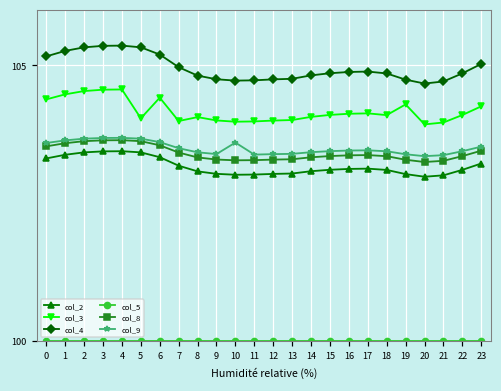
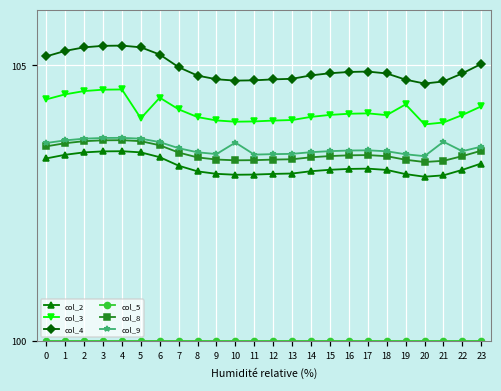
  {
    "col_3": {
      "0": 104.4,
      "1": 104.5,
      "2": 104.5,
      "3": 104.6,
      "4": 104.6,
      "5": 104.0,
      "6": 104.4,
-     "7": 104.0,
+     "7": 104.2,
      "8": 104.1,
      "9": 104.0,
      "10": 104.0,
      "11": 104.0,
      "12": 104.0,
      "13": 104.0,
      "14": 104.1,
      "15": 104.1,
      "16": 104.1,
      "17": 104.1,
      "18": 104.1,
      "19": 104.3,
      "20": 103.9,
      "21": 104.0,
      "22": 104.1,
      "23": 104.3
    },
    "col_5": {
      "0": 100.0,
      "1": 100.0,
      "2": 100.0,
      "3": 100.0,
      "4": 100.0,
      "5": 100.0,
      "6": 100.0,
      "7": 100.0,
      "8": 100.0,
      "9": 100.0,
      "10": 100.0,
      "11": 100.0,
      "12": 100.0,
      "13": 100.0,
      "14": 100.0,
      "15": 100.0,
      "16": 100.0,
      "17": 100.0,
      "18": 100.0,
      "19": 100.0,
      "20": 100.0,
      "21": 100.0,
      "22": 100.0,
      "23": 100.0
    },
    "col_9": {
      "0": 103.6,
      "6": 103.6,
      "7": 103.5,
      "8": 103.4,
      "9": 103.4,
      "10": 103.6,
      "11": 103.4,
      "12": 103.4,
      "13": 103.4,
      "14": 103.4,
      "15": 103.4,
      "16": 103.5,
      "17": 103.5,
      "18": 103.4,
      "19": 103.4,
      "20": 103.4,
-     "21": 103.4,
+     "21": 103.6,
      "22": 103.4,
      "23": 103.5
    }
  }
